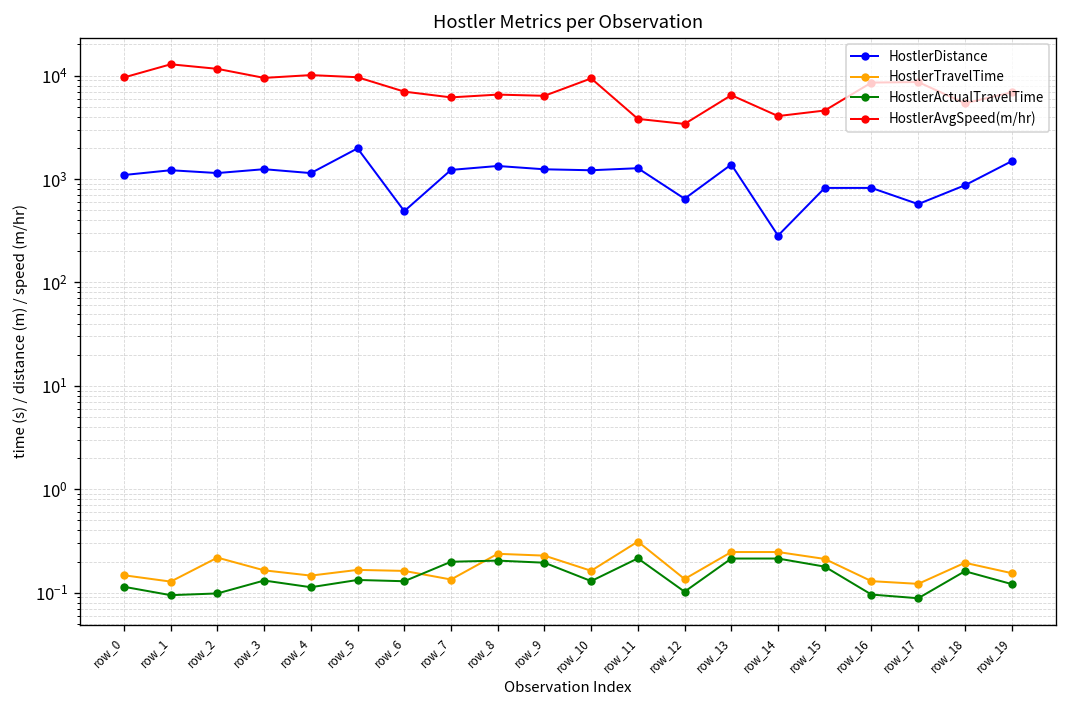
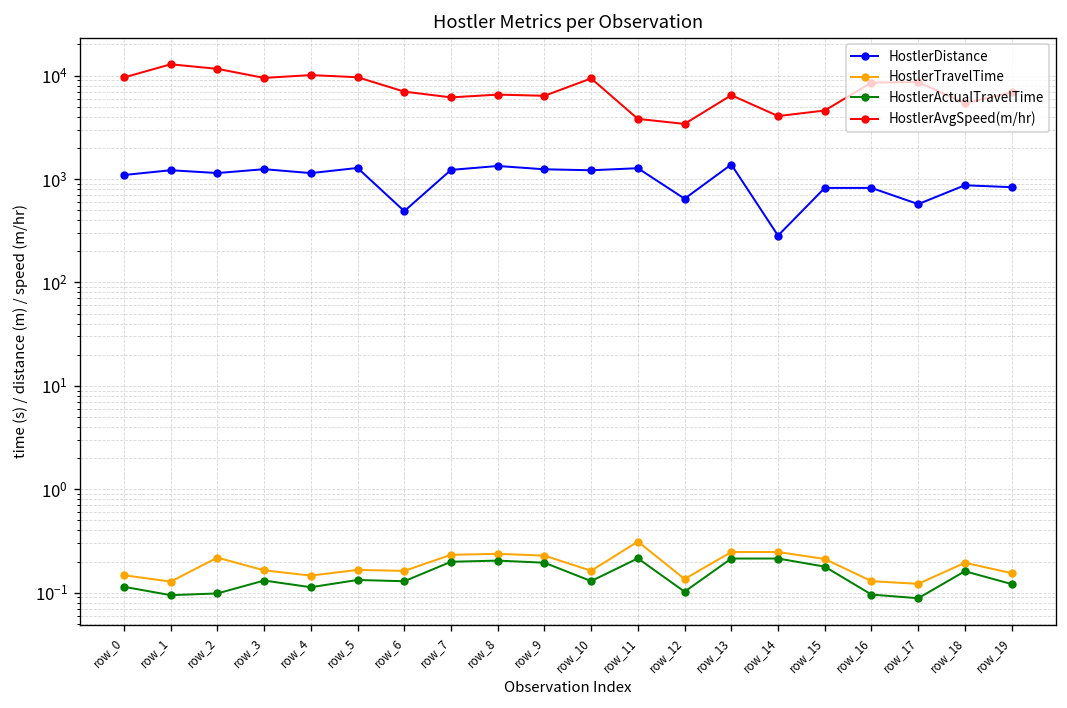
  {
    "HostlerDistance": {
      "row_0": 1100,
      "row_1": 1200,
      "row_2": 1100,
      "row_3": 1200,
      "row_4": 1100,
-     "row_5": 2000,
+     "row_5": 1300,
      "row_6": 500,
      "row_7": 1200,
      "row_8": 1300,
      "row_9": 1200,
      "row_10": 1200,
      "row_11": 1300,
      "row_12": 600,
      "row_13": 1400,
      "row_14": 280,
      "row_15": 800,
      "row_16": 800,
      "row_17": 600,
      "row_18": 900,
-     "row_19": 1500
+     "row_19": 800
    },
    "HostlerTravelTime": {
      "row_0": 0.15,
      "row_1": 0.13,
      "row_2": 0.22,
      "row_3": 0.16,
      "row_4": 0.15,
      "row_5": 0.17,
      "row_6": 0.16,
-     "row_7": 0.13,
+     "row_7": 0.23,
      "row_8": 0.24,
      "row_9": 0.23,
      "row_10": 0.16,
      "row_11": 0.31,
      "row_12": 0.14,
      "row_13": 0.25,
      "row_14": 0.25,
      "row_15": 0.21,
      "row_16": 0.13,
      "row_17": 0.12,
      "row_18": 0.19,
      "row_19": 0.15
    },
    "HostlerActualTravelTime": {
      "row_0": 0.11,
      "row_1": 0.09,
      "row_2": 0.10,
      "row_3": 0.13,
      "row_4": 0.11,
      "row_5": 0.13,
      "row_6": 0.13,
      "row_7": 0.20,
      "row_8": 0.20,
      "row_9": 0.19,
      "row_10": 0.13,
      "row_11": 0.21,
      "row_12": 0.10,
      "row_13": 0.21,
      "row_14": 0.21,
      "row_15": 0.18,
      "row_16": 0.10,
      "row_17": 0.09,
      "row_18": 0.16,
      "row_19": 0.12
    },
    "HostlerAvgSpeed(m/hr)": {
      "row_0": 10000,
      "row_1": 13000,
      "row_2": 12000,
      "row_3": 9000,
      "row_4": 10000,
      "row_5": 10000,
      "row_6": 7000,
      "row_7": 6000,
      "row_8": 7000,
      "row_9": 6000,
      "row_10": 9000,
      "row_11": 4000,
      "row_12": 3400,
      "row_13": 6000,
      "row_14": 4000,
      "row_15": 5000
    }
  }
